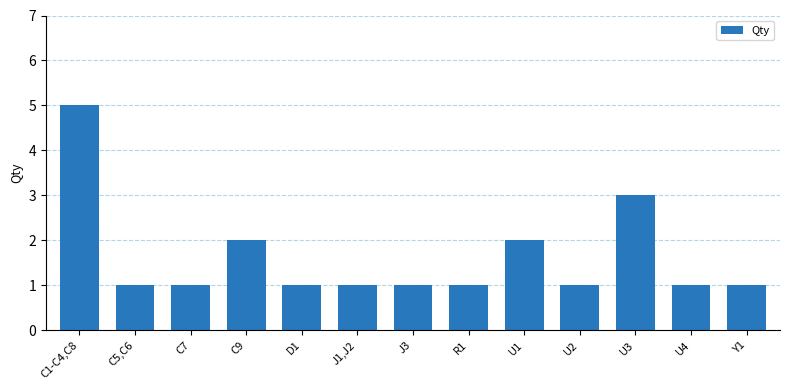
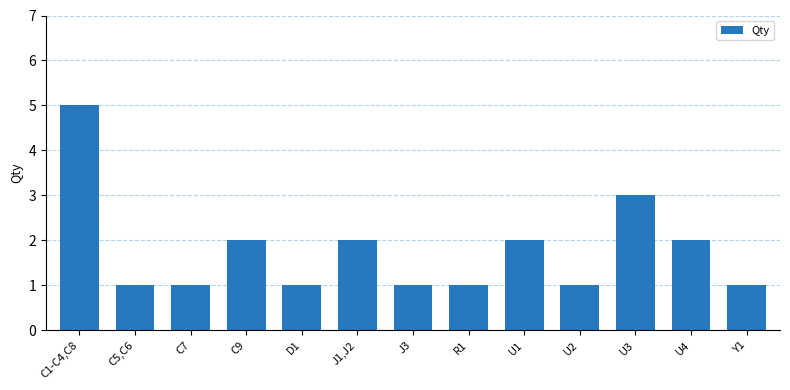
  {
    "C1-C4,C8": 5,
    "C5,C6": 1,
    "C7": 1,
    "C9": 2,
    "D1": 1,
-   "J1,J2": 1,
+   "J1,J2": 2,
    "J3": 1,
    "R1": 1,
    "U1": 2,
    "U2": 1,
    "U3": 3,
-   "U4": 1,
+   "U4": 2,
    "Y1": 1
  }
